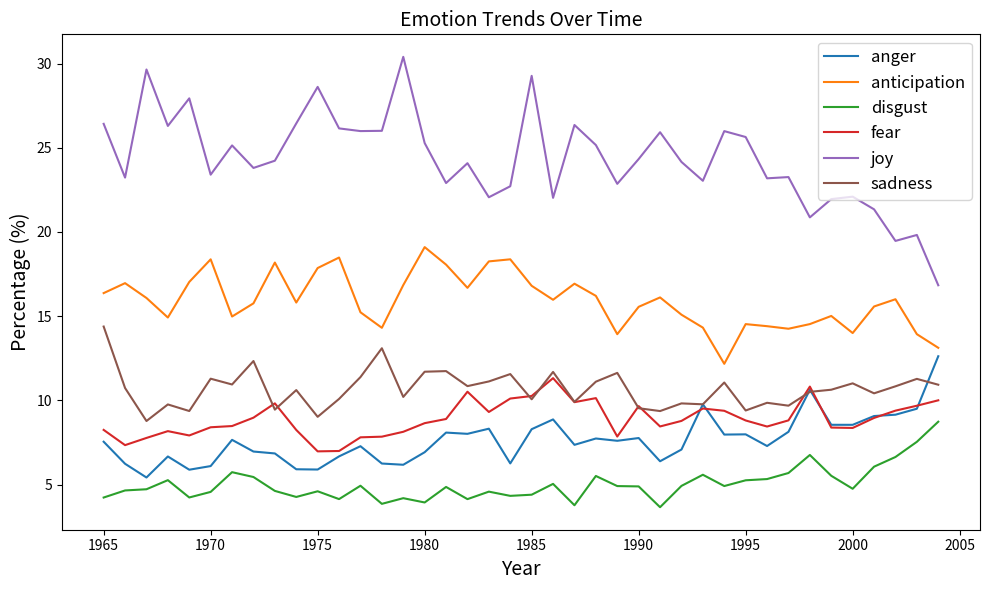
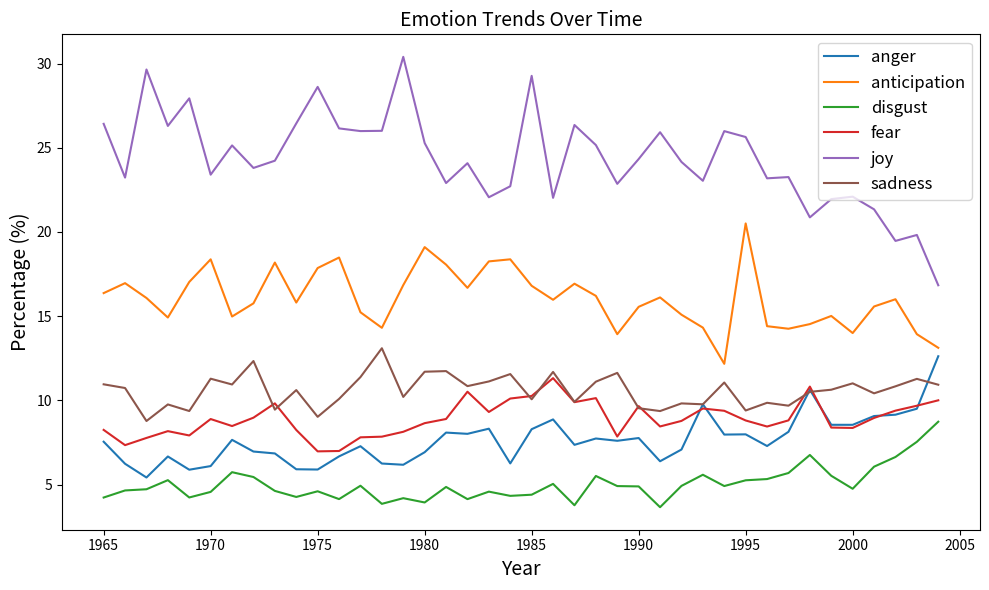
  {
    "anger": {
      "1965": 7.5,
      "1970": 6.1,
      "1975": 5.9,
      "1980": 6.9,
      "1985": 8.3,
      "1990": 7.8,
      "1995": 8.0,
      "2000": 8.6
    },
    "anticipation": {
      "1965": 16.4,
      "1970": 18.4,
      "1975": 17.9,
      "1980": 19.1,
      "1985": 16.8,
      "1990": 15.6,
-     "1995": 14.5,
+     "1995": 20.5,
      "2000": 14.0
    },
    "disgust": {
      "1965": 4.2,
      "1970": 4.6,
      "1975": 4.6,
      "1980": 3.9,
      "1985": 4.4,
      "1990": 4.9,
      "1995": 5.3,
      "2000": 4.8
    },
    "fear": {
      "1965": 8.2,
-     "1970": 8.4,
+     "1970": 8.9,
      "1975": 7.0,
      "1980": 8.6,
      "1985": 10.3,
      "1995": 8.8,
      "2000": 8.4
    },
    "joy": {
      "1965": 26.4,
      "1970": 23.4,
      "1975": 28.6,
      "1980": 25.3,
      "1985": 29.3,
      "1990": 24.3,
      "1995": 25.6
    },
    "sadness": {
-     "1965": 14.4,
+     "1965": 11.0,
      "1970": 11.3,
      "1975": 9.0,
      "1980": 11.7,
      "1985": 10.1,
      "1995": 9.4,
      "2000": 11.0
    }
  }
